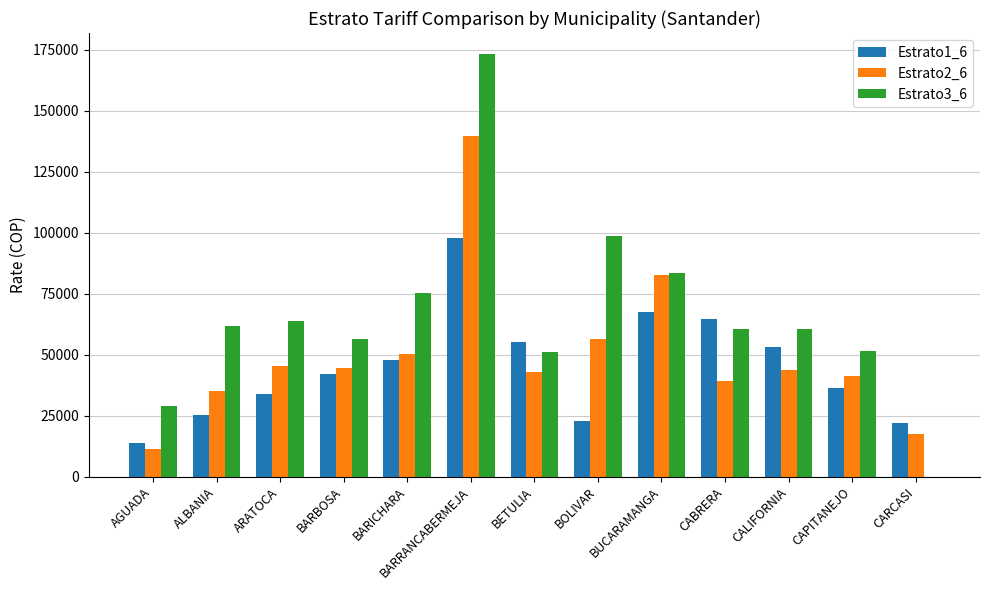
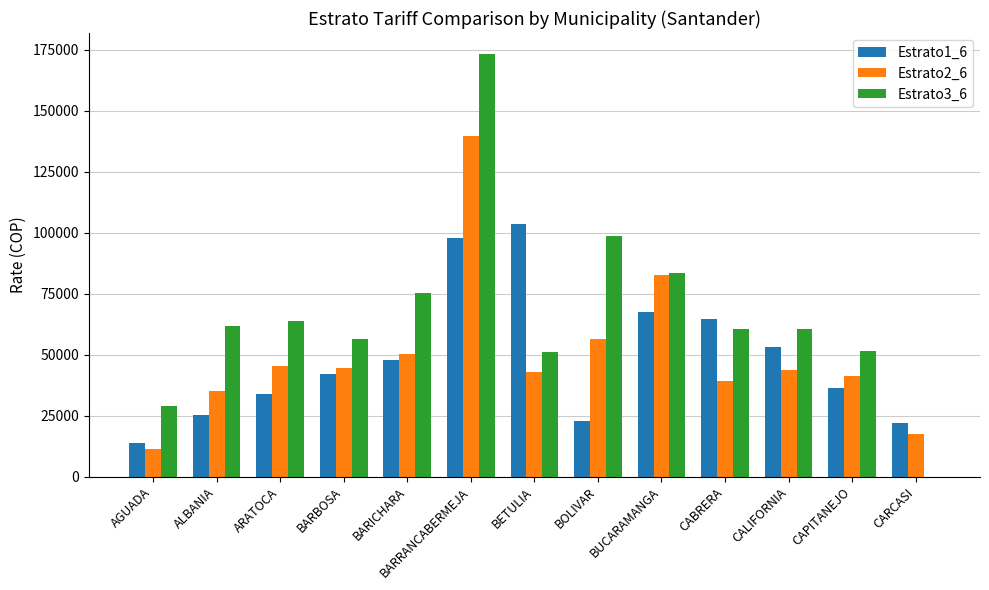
  {
    "Estrato1_6": {
      "AGUADA": 14000,
      "ALBANIA": 25000,
      "ARATOCA": 34000,
      "BARBOSA": 42000,
      "BARICHARA": 48000,
      "BARRANCABERMEJA": 98000,
-     "BETULIA": 55000,
+     "BETULIA": 103000,
      "BOLIVAR": 23000,
      "BUCARAMANGA": 68000,
      "CABRERA": 65000,
      "CALIFORNIA": 53000,
      "CAPITANEJO": 36000,
      "CARCASI": 22000
    },
    "Estrato2_6": {
      "AGUADA": 12000,
      "ALBANIA": 35000,
      "ARATOCA": 45000,
      "BARBOSA": 44000,
      "BARICHARA": 50000,
      "BARRANCABERMEJA": 140000,
      "BETULIA": 43000,
      "BOLIVAR": 57000,
      "BUCARAMANGA": 83000,
      "CABRERA": 39000,
      "CALIFORNIA": 44000,
      "CAPITANEJO": 41000,
      "CARCASI": 17000
    },
    "Estrato3_6": {
      "AGUADA": 29000,
      "ALBANIA": 62000,
      "ARATOCA": 64000,
      "BARBOSA": 57000,
      "BARICHARA": 75000,
      "BARRANCABERMEJA": 173000,
      "BETULIA": 51000,
      "BOLIVAR": 99000,
      "BUCARAMANGA": 84000,
      "CABRERA": 60000,
      "CALIFORNIA": 60000,
      "CAPITANEJO": 51000,
      "CARCASI": 0
    }
  }
